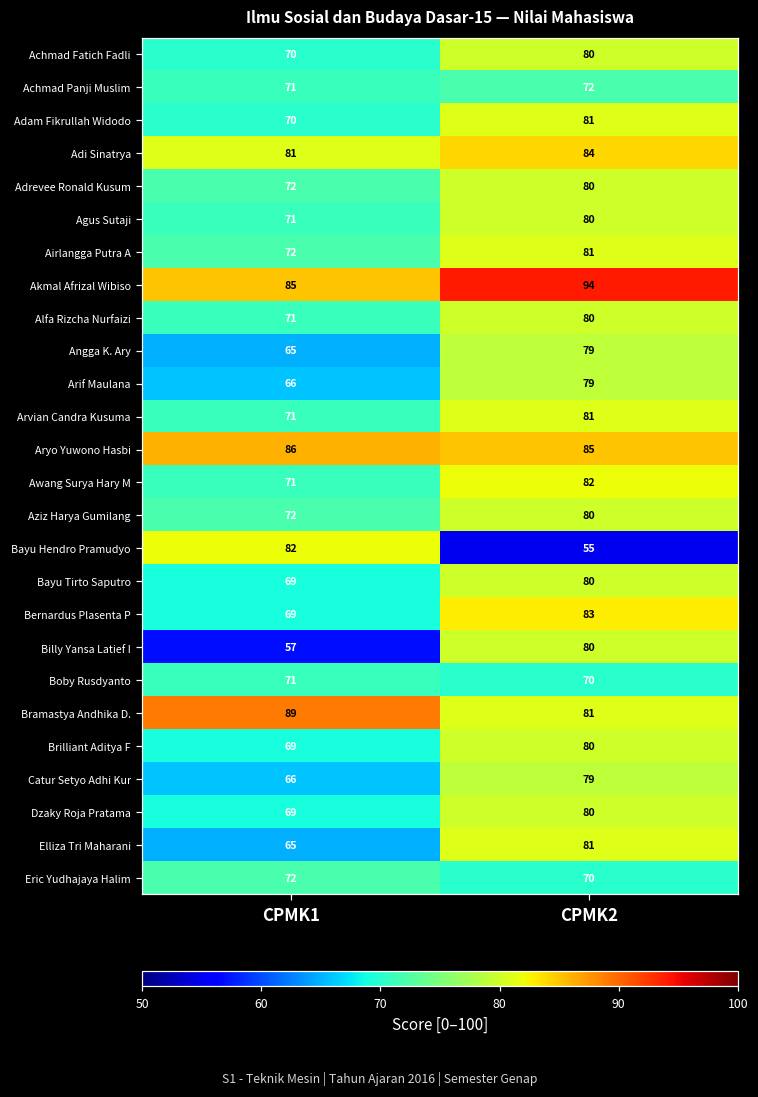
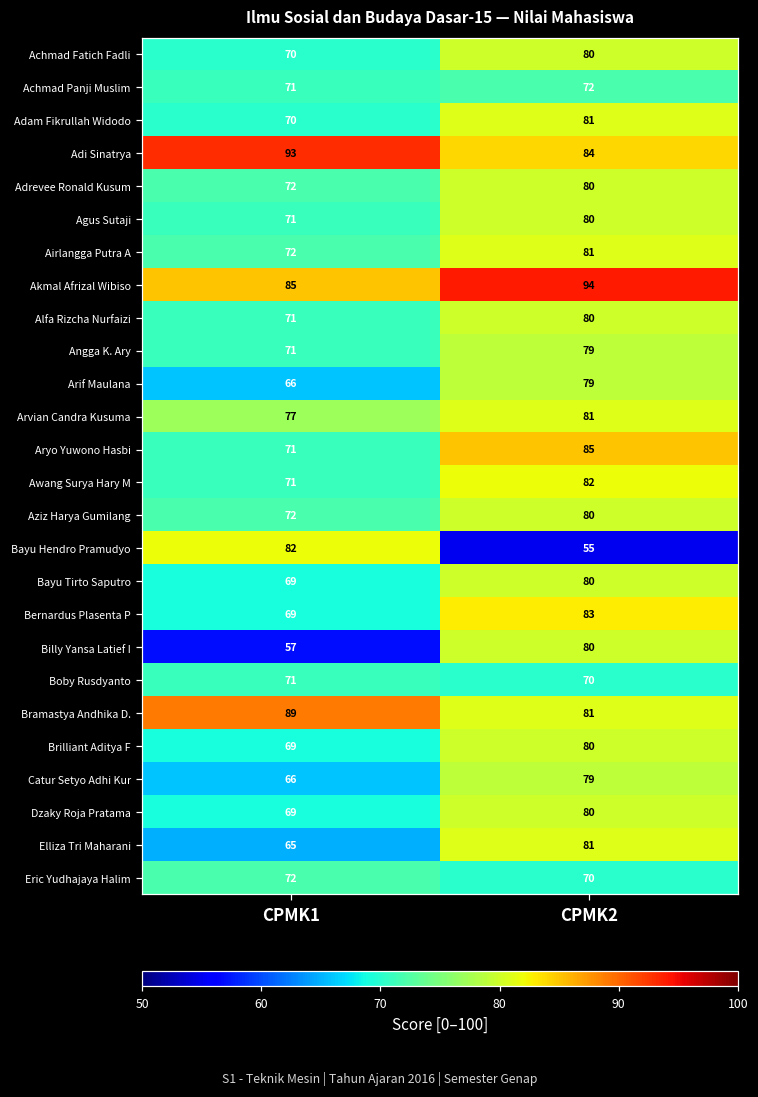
  {
    "Achmad Fatich Fadli": {
      "CPMK1": 70,
      "CPMK2": 80
    },
    "Achmad Panji Muslim": {
      "CPMK1": 71,
      "CPMK2": 72
    },
    "Adam Fikrullah Widodo": {
      "CPMK1": 70,
      "CPMK2": 81
    },
    "Adi Sinatrya": {
-     "CPMK1": 81,
+     "CPMK1": 93,
      "CPMK2": 84
    },
    "Adrevee Ronald Kusum": {
      "CPMK1": 72,
      "CPMK2": 80
    },
    "Agus Sutaji": {
      "CPMK1": 71,
      "CPMK2": 80
    },
    "Airlangga Putra A": {
      "CPMK1": 72,
      "CPMK2": 81
    },
    "Akmal Afrizal Wibiso": {
      "CPMK1": 85,
      "CPMK2": 94
    },
    "Alfa Rizcha Nurfaizi": {
      "CPMK1": 71,
      "CPMK2": 80
    },
    "Angga K. Ary": {
-     "CPMK1": 65,
+     "CPMK1": 71,
      "CPMK2": 79
    },
    "Arif Maulana": {
      "CPMK1": 66,
      "CPMK2": 79
    },
    "Arvian Candra Kusuma": {
-     "CPMK1": 71,
+     "CPMK1": 77,
      "CPMK2": 81
    },
    "Aryo Yuwono Hasbi": {
-     "CPMK1": 86,
+     "CPMK1": 71,
      "CPMK2": 85
    },
    "Awang Surya Hary M": {
      "CPMK1": 71,
      "CPMK2": 82
    },
    "Aziz Harya Gumilang": {
      "CPMK1": 72,
      "CPMK2": 80
    },
    "Bayu Hendro Pramudyo": {
      "CPMK1": 82,
      "CPMK2": 55
    },
    "Bayu Tirto Saputro": {
      "CPMK1": 69,
      "CPMK2": 80
    },
    "Bernardus Plasenta P": {
      "CPMK1": 69,
      "CPMK2": 83
    },
    "Billy Yansa Latief I": {
      "CPMK1": 57,
      "CPMK2": 80
    },
    "Boby Rusdyanto": {
      "CPMK1": 71,
      "CPMK2": 70
    },
    "Bramastya Andhika D.": {
      "CPMK1": 89,
      "CPMK2": 81
    },
    "Brilliant Aditya F": {
      "CPMK1": 69,
      "CPMK2": 80
    },
    "Catur Setyo Adhi Kur": {
      "CPMK1": 66,
      "CPMK2": 79
    },
    "Dzaky Roja Pratama": {
      "CPMK1": 69,
      "CPMK2": 80
    },
    "Elliza Tri Maharani": {
      "CPMK1": 65,
      "CPMK2": 81
    },
    "Eric Yudhajaya Halim": {
      "CPMK1": 72,
      "CPMK2": 70
    }
  }
